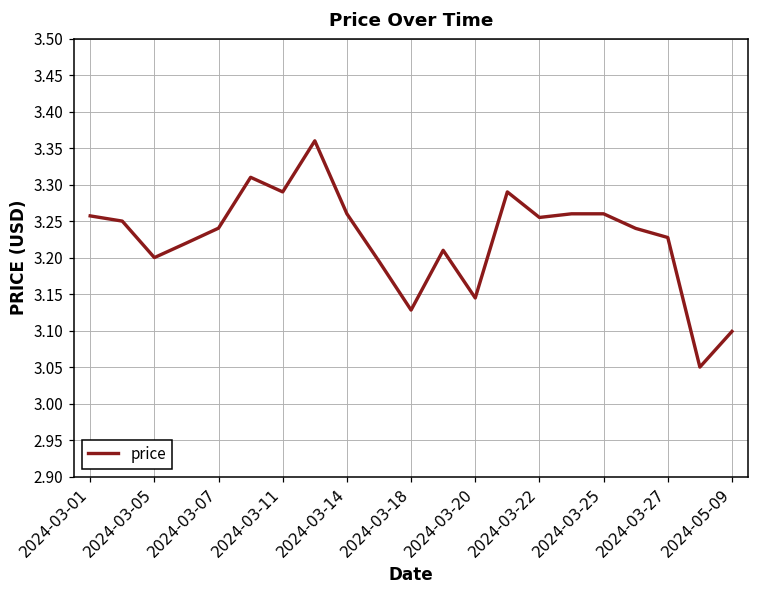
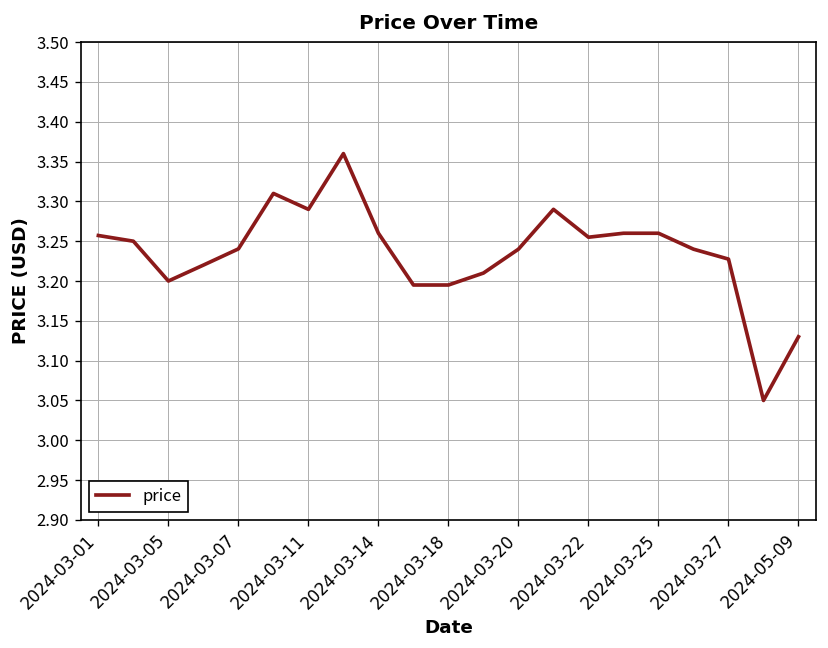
  {
    "2024-03-01": 3.26,
    "2024-03-05": 3.20,
    "2024-03-07": 3.24,
    "2024-03-11": 3.29,
    "2024-03-14": 3.26,
-   "2024-03-18": 3.13,
-   "2024-03-20": 3.14,
+   "2024-03-18": 3.19,
+   "2024-03-20": 3.24,
    "2024-03-22": 3.26,
    "2024-03-27": 3.23,
-   "2024-05-09": 3.10
+   "2024-05-09": 3.13
  }
